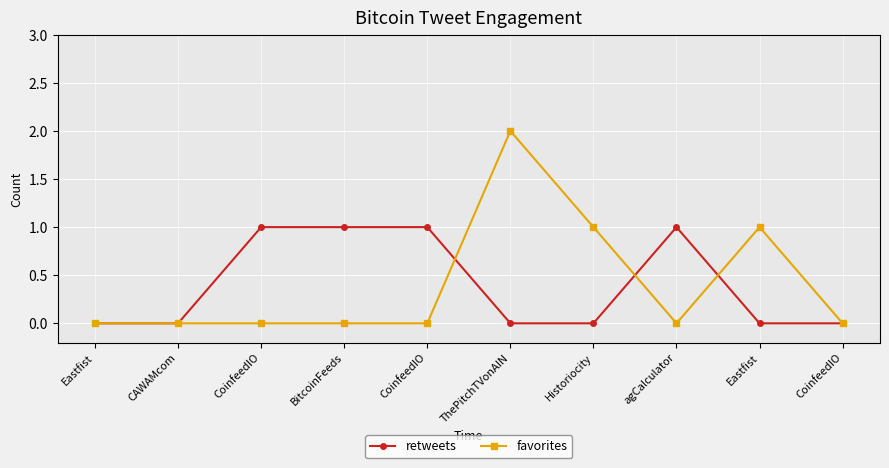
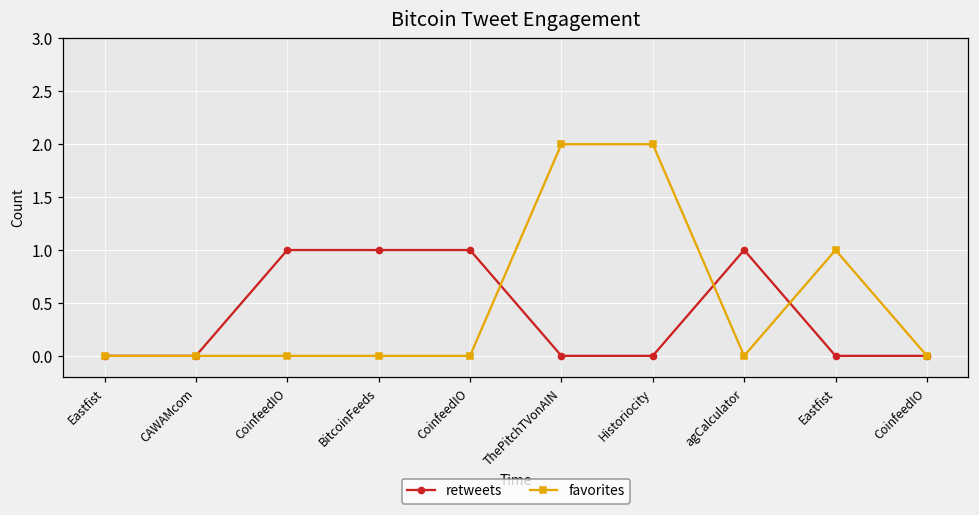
  {
    "retweets": {
      "BitcoinFeeds": 1,
      "ThePitchTVonAIN": 0,
      "Historiocity": 0,
      "agCalculator": 1
    },
    "favorites": {
      "BitcoinFeeds": 0,
      "ThePitchTVonAIN": 2,
-     "Historiocity": 1,
+     "Historiocity": 2,
      "agCalculator": 0
    }
  }
